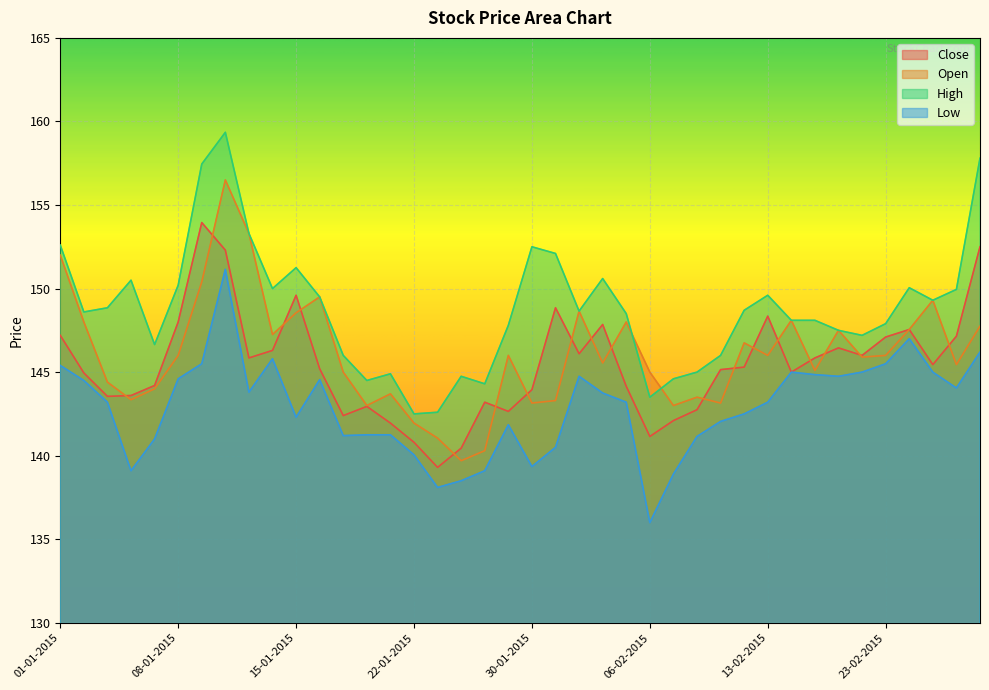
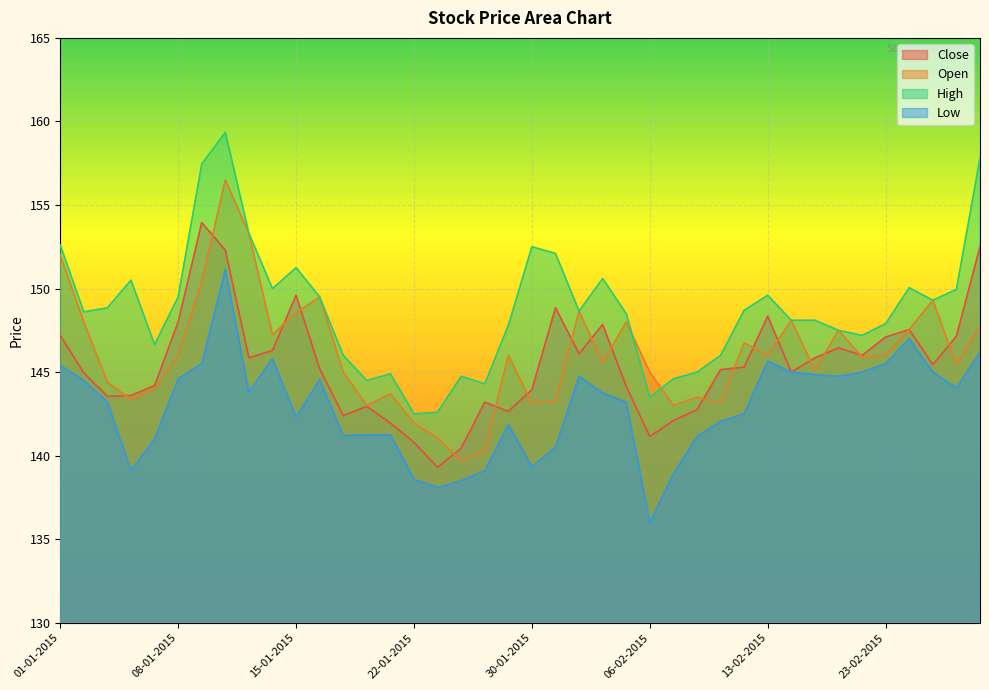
  {
    "High": {
      "01-01-2015": 152.6,
-     "08-01-2015": 150.2,
+     "08-01-2015": 149.5,
      "15-01-2015": 151.3,
      "22-01-2015": 142.5,
      "30-01-2015": 152.5,
      "06-02-2015": 143.5,
      "13-02-2015": 149.6,
      "23-02-2015": 147.9
    },
    "Low": {
      "01-01-2015": 145.4,
      "08-01-2015": 144.6,
      "15-01-2015": 142.3,
-     "22-01-2015": 140.1,
+     "22-01-2015": 138.6,
      "30-01-2015": 139.4,
      "06-02-2015": 136.0,
-     "13-02-2015": 143.2,
+     "13-02-2015": 145.7,
      "23-02-2015": 145.5
    }
  }
